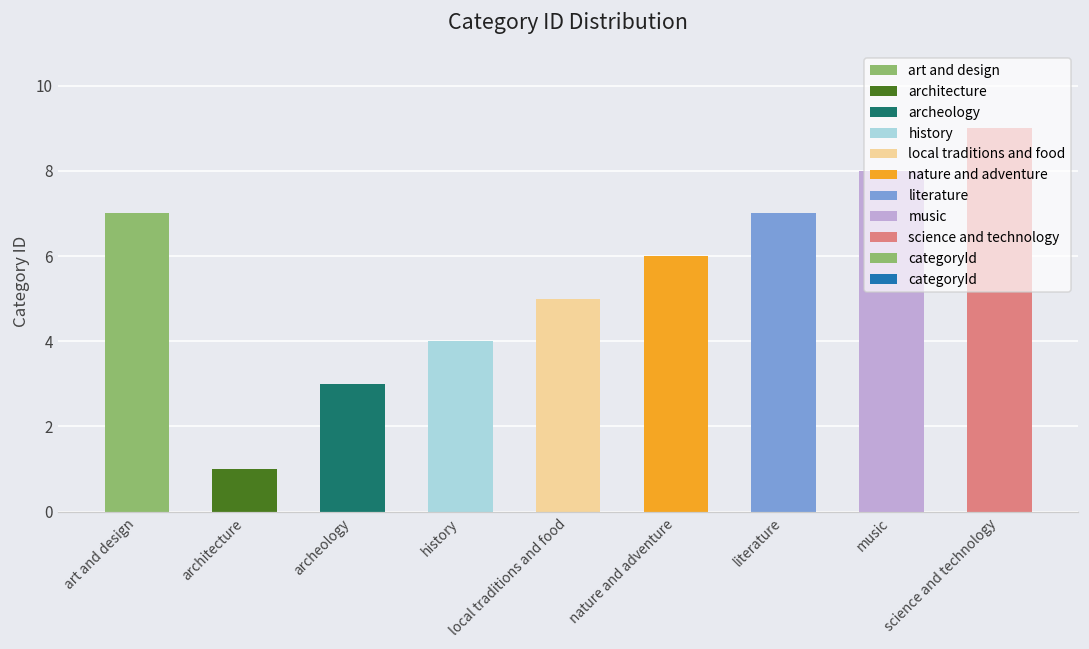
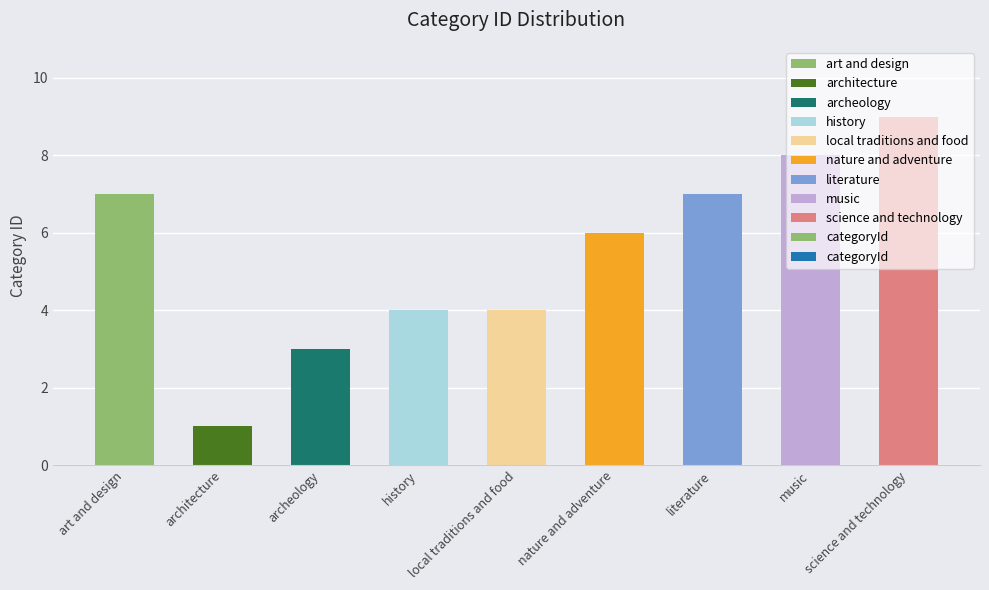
  {
    "art and design": 7,
    "architecture": 1,
    "archeology": 3,
    "history": 4,
-   "local traditions and food": 5,
+   "local traditions and food": 4,
    "nature and adventure": 6,
    "literature": 7
  }
